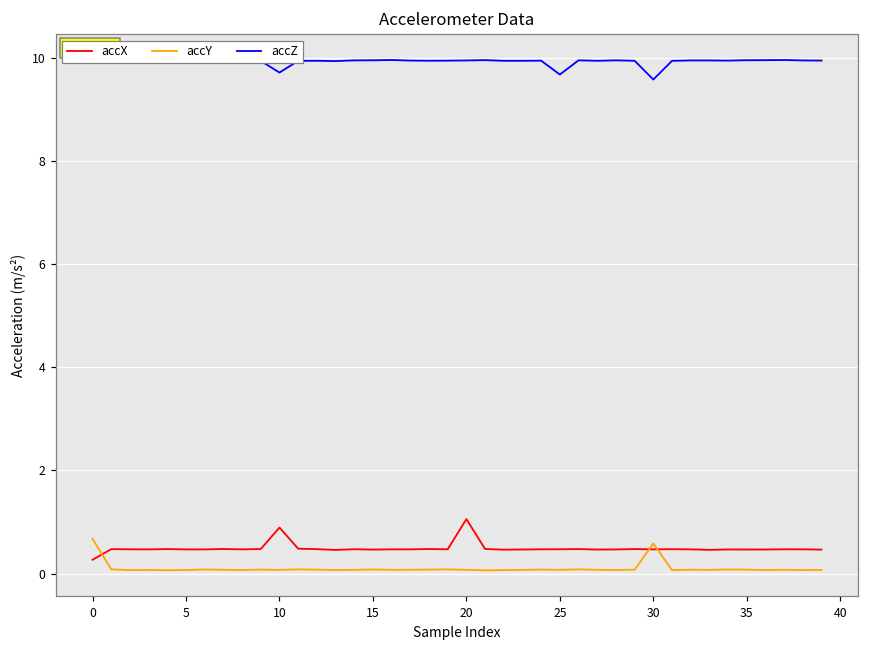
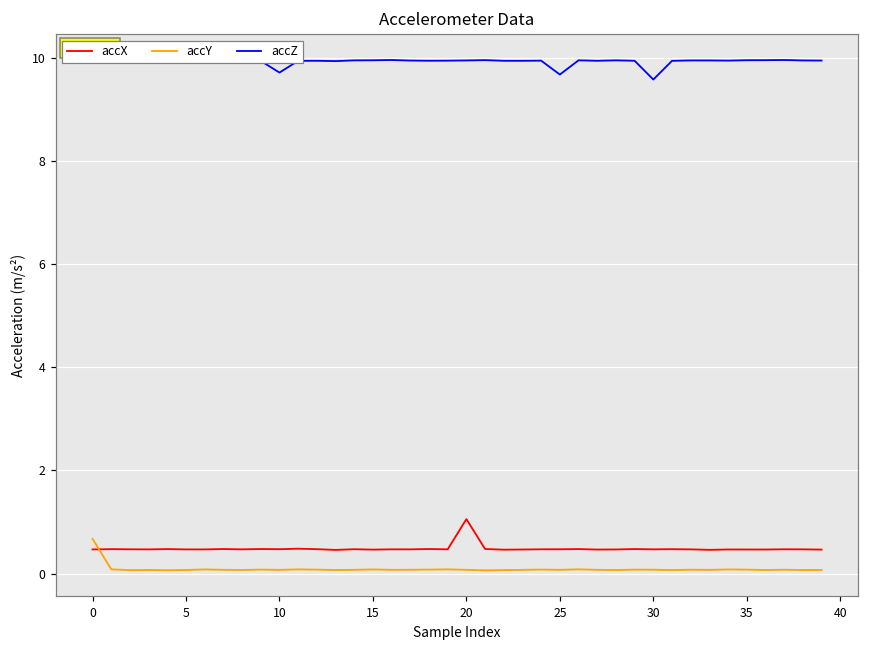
  {
    "accX": {
-     "0": 0.3,
+     "0": 0.5,
      "5": 0.5,
-     "10": 0.9,
+     "10": 0.5,
      "15": 0.5,
      "20": 1.1,
      "25": 0.5,
      "30": 0.5,
      "35": 0.5
    },
    "accY": {
      "0": 0.7,
      "5": 0.1,
      "10": 0.1,
      "15": 0.1,
      "20": 0.1,
      "25": 0.1,
-     "30": 0.6,
+     "30": 0.1,
      "35": 0.1
    },
    "accZ": {
      "10": 9.7,
      "15": 10.0,
      "20": 9.9,
      "25": 9.7,
      "30": 9.6,
      "35": 10.0
    }
  }
